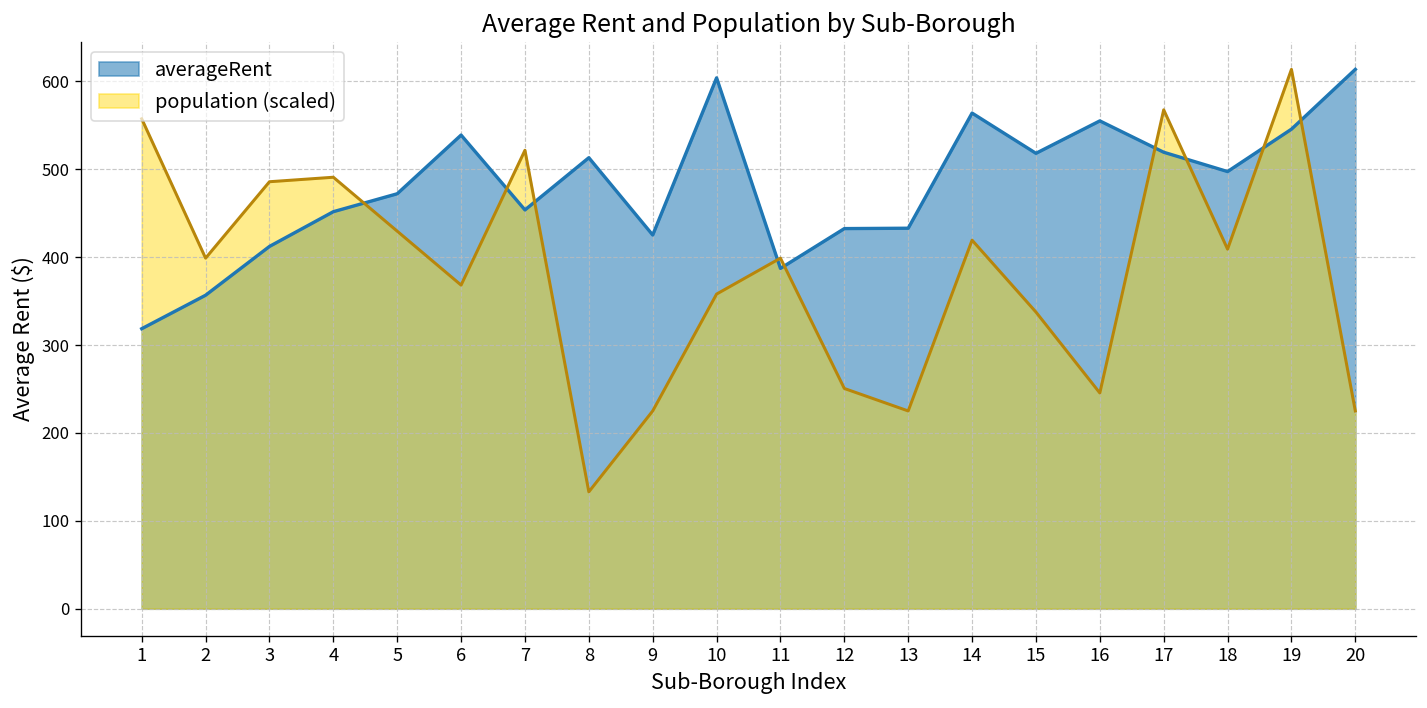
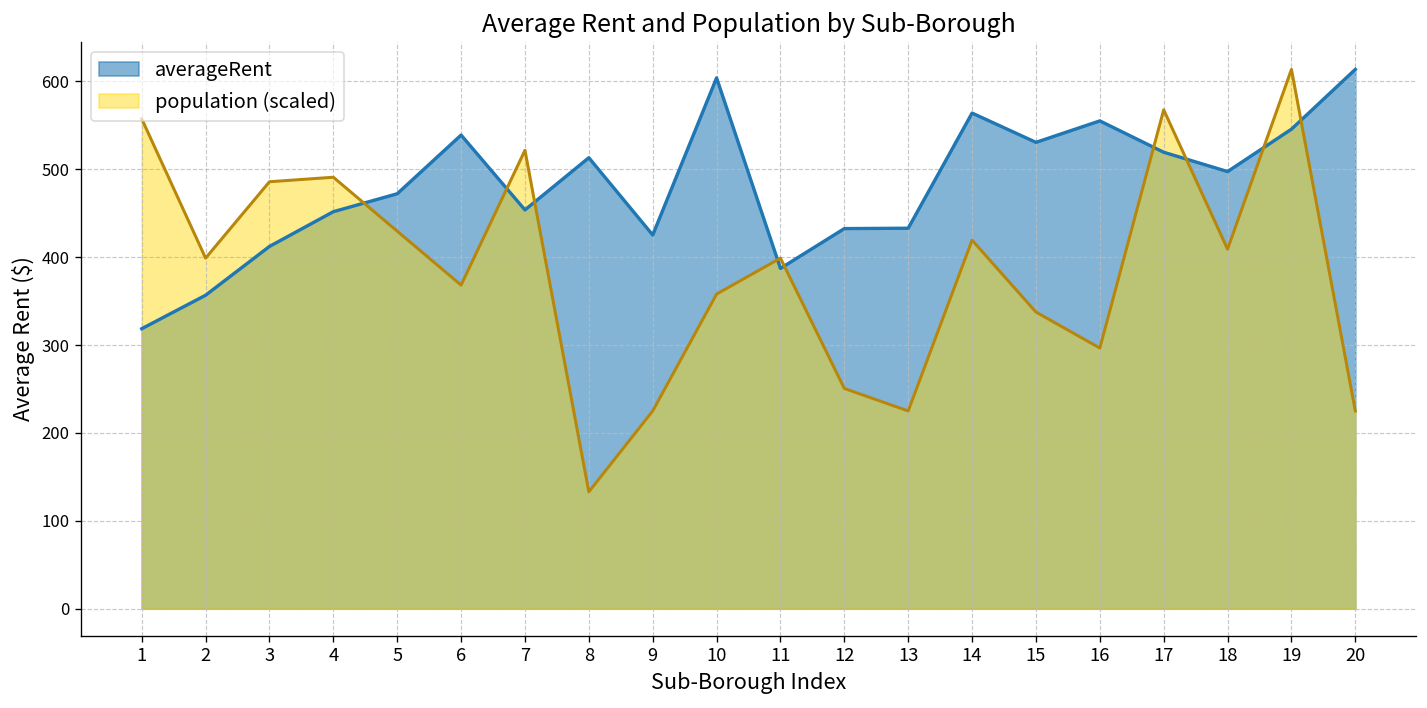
  {
    "averageRent": {
      "1": 320,
      "2": 360,
      "3": 410,
      "4": 450,
      "5": 470,
      "6": 540,
      "7": 450,
      "8": 510,
      "9": 430,
      "10": 600,
      "11": 390,
      "12": 430,
      "13": 430,
      "14": 560,
-     "15": 520,
+     "15": 530,
      "16": 560,
      "17": 520,
      "18": 500,
      "19": 550,
      "20": 610
    },
    "population (scaled)": {
      "2": 400,
      "3": 490,
      "4": 490,
      "5": 430,
      "6": 370,
      "7": 520,
      "8": 130,
      "9": 230,
      "10": 360,
      "11": 400,
      "12": 250,
      "13": 230,
      "14": 420,
      "15": 340,
-     "16": 250,
+     "16": 300,
      "17": 570,
      "18": 410,
      "19": 610,
      "20": 230
    }
  }
